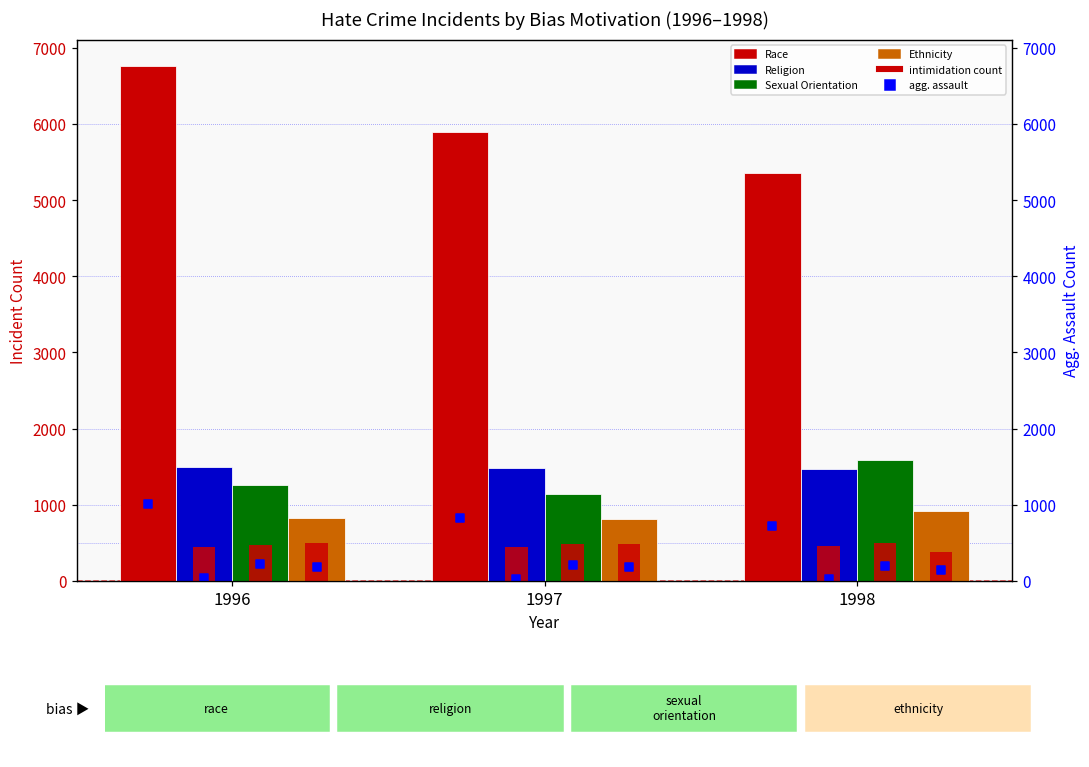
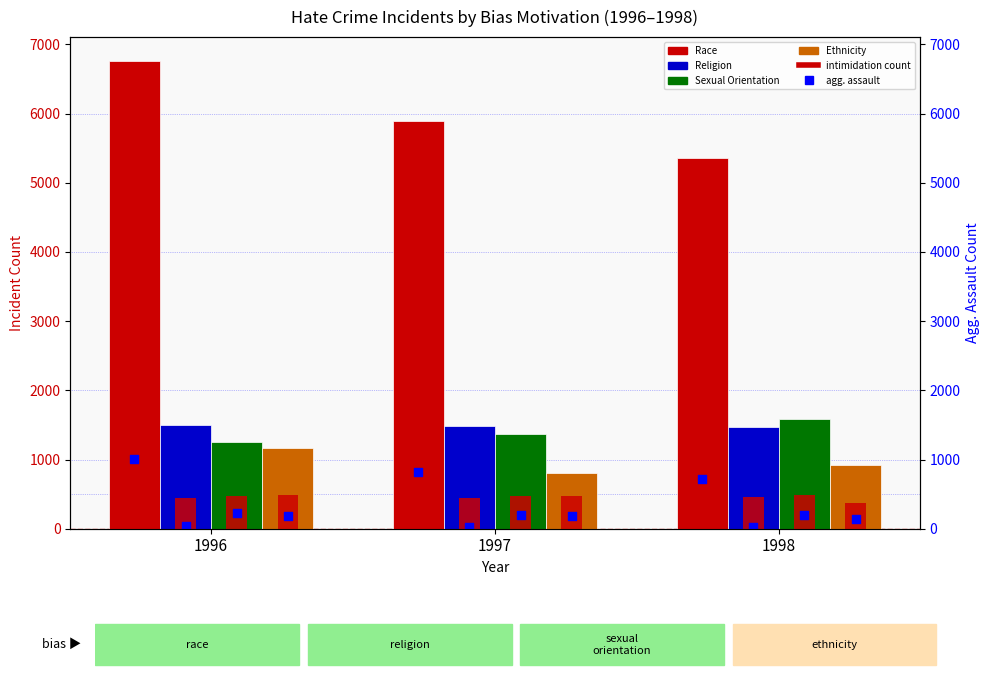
  {
    "Sexual Orientation": {
      "1996": 1300,
-     "1997": 1100,
+     "1997": 1400,
      "1998": 1600
    },
    "Ethnicity": {
-     "1996": 800,
+     "1996": 1200,
      "1997": 800,
      "1998": 900
    }
  }
